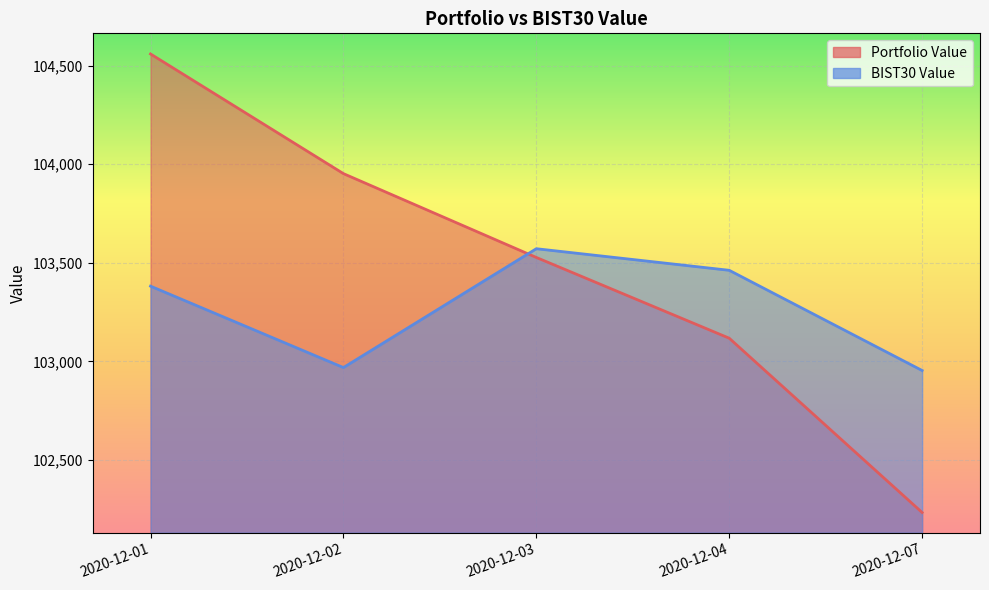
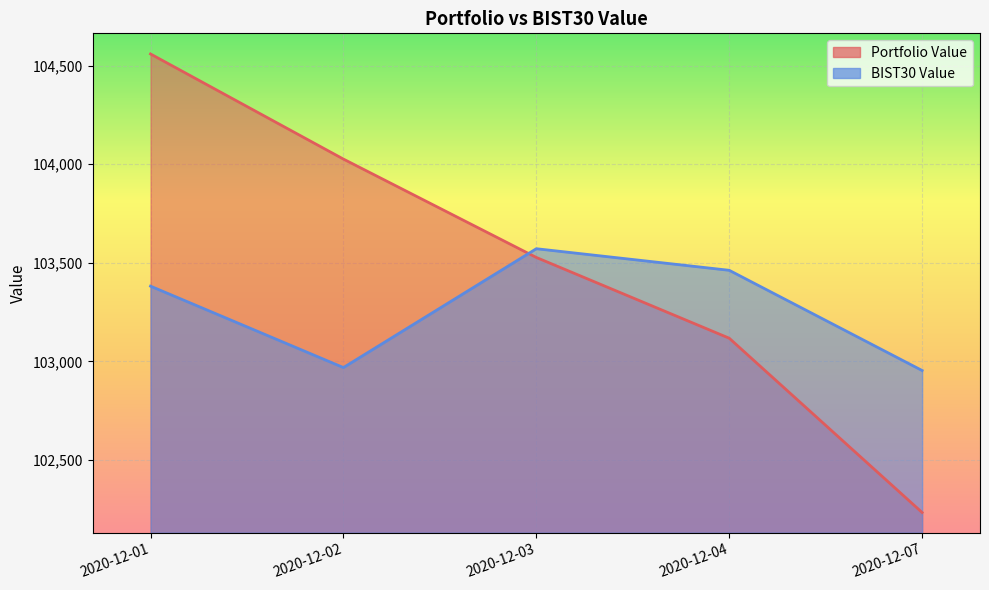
  {
    "Portfolio Value": {
      "2020-12-01": "104,560",
-     "2020-12-02": "103,950",
+     "2020-12-02": "104,030",
      "2020-12-03": "103,530",
      "2020-12-04": "103,120",
      "2020-12-07": "102,230"
    },
    "BIST30 Value": {
      "2020-12-01": "103,380",
      "2020-12-02": "102,970",
      "2020-12-03": "103,570",
      "2020-12-04": "103,460",
      "2020-12-07": "102,950"
    }
  }
